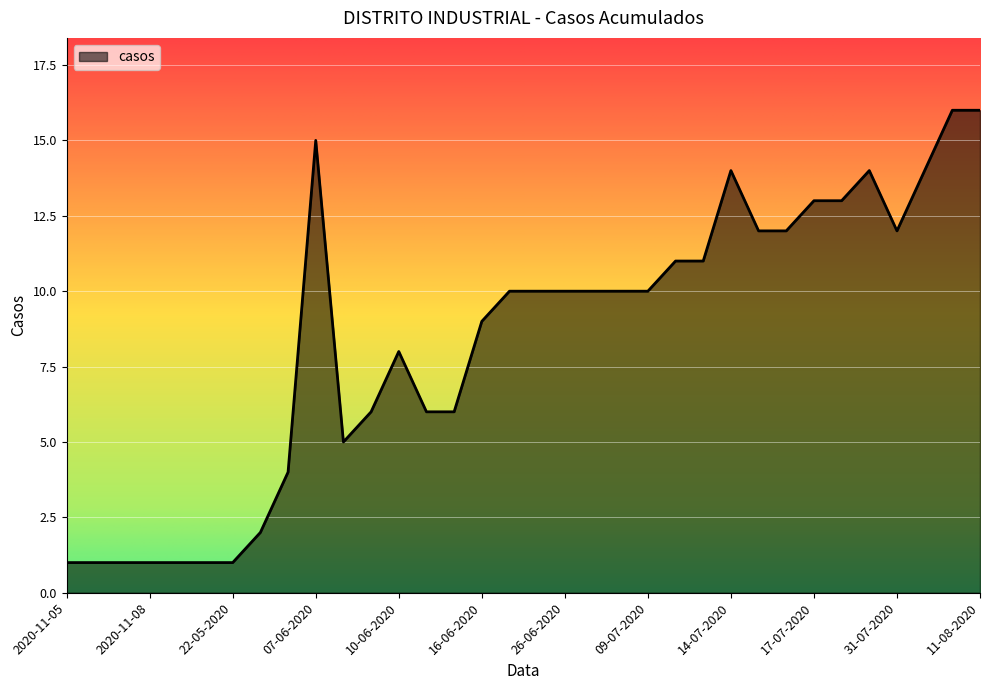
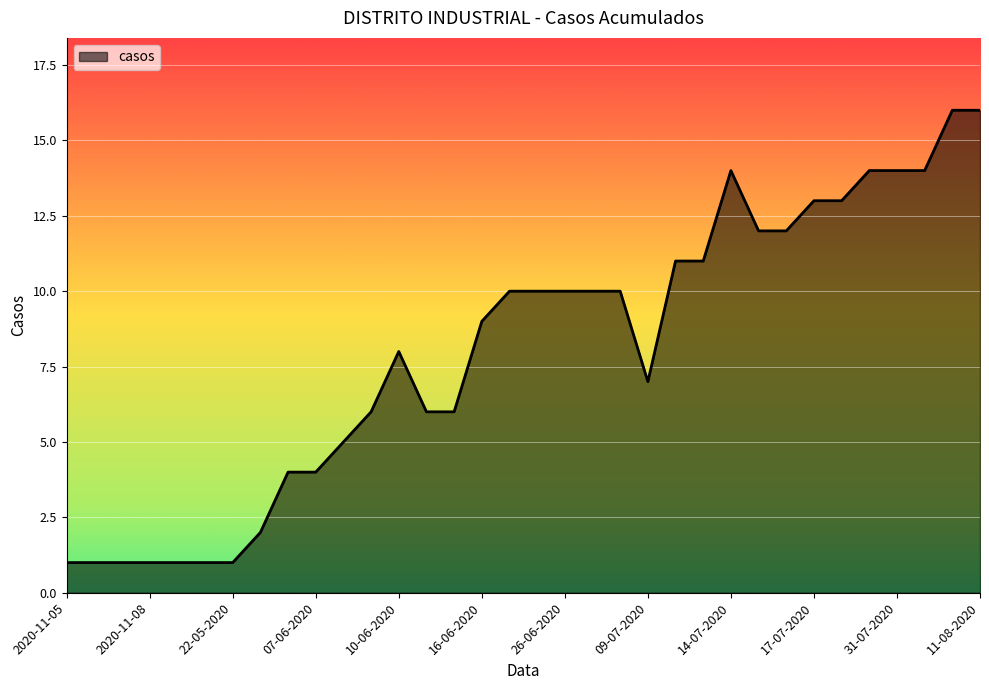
  {
    "2020-11-05": 1,
    "2020-11-08": 1,
    "22-05-2020": 1,
-   "07-06-2020": 15,
+   "07-06-2020": 4,
    "10-06-2020": 8,
    "16-06-2020": 9,
    "26-06-2020": 10,
-   "09-07-2020": 10,
+   "09-07-2020": 7,
    "14-07-2020": 14,
    "17-07-2020": 13,
-   "31-07-2020": 12,
+   "31-07-2020": 14,
    "11-08-2020": 16
  }
